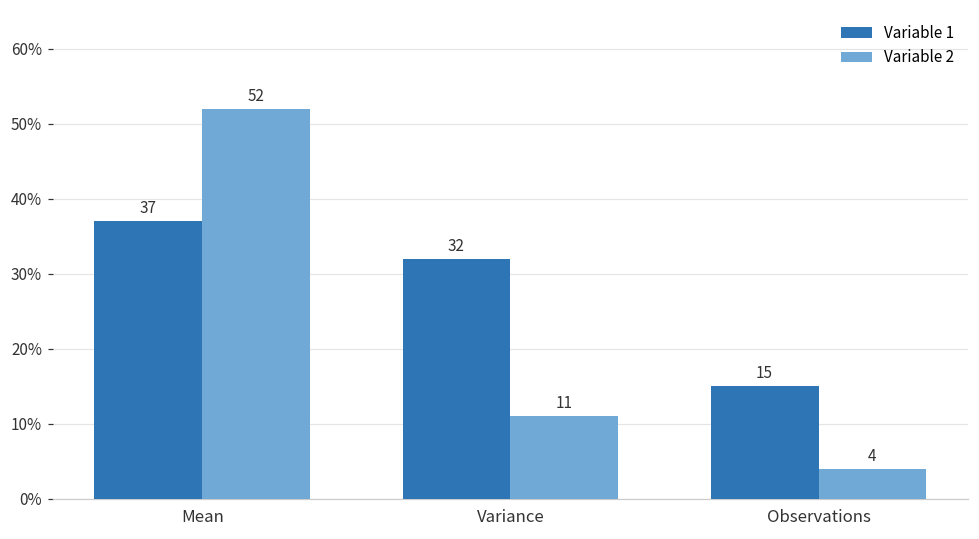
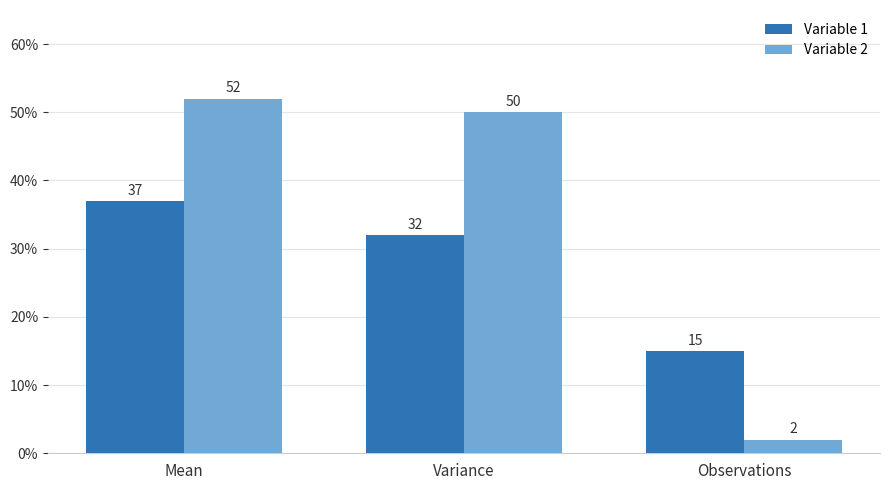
  {
    "Variable 1": {
      "Mean": 37,
      "Variance": 32,
      "Observations": 15
    },
    "Variable 2": {
      "Mean": 52,
-     "Variance": 11,
-     "Observations": 4
+     "Variance": 50,
+     "Observations": 2
    }
  }
